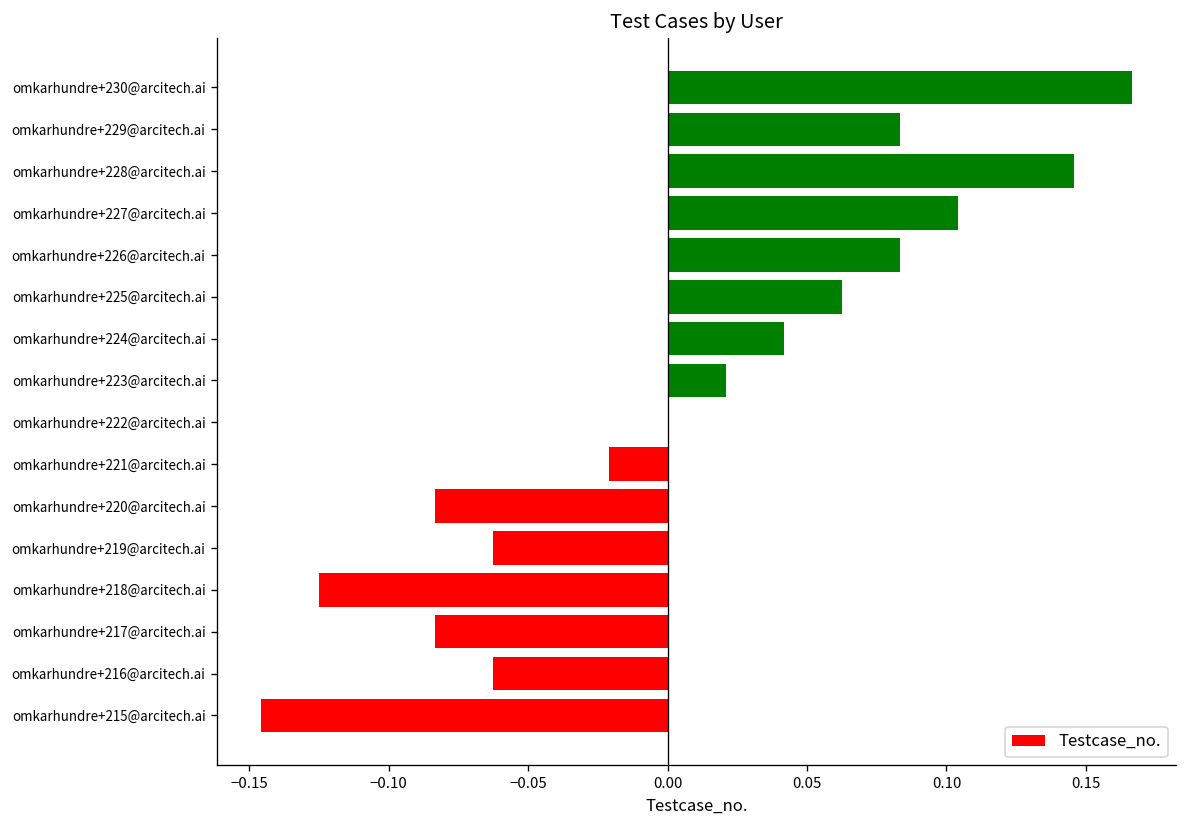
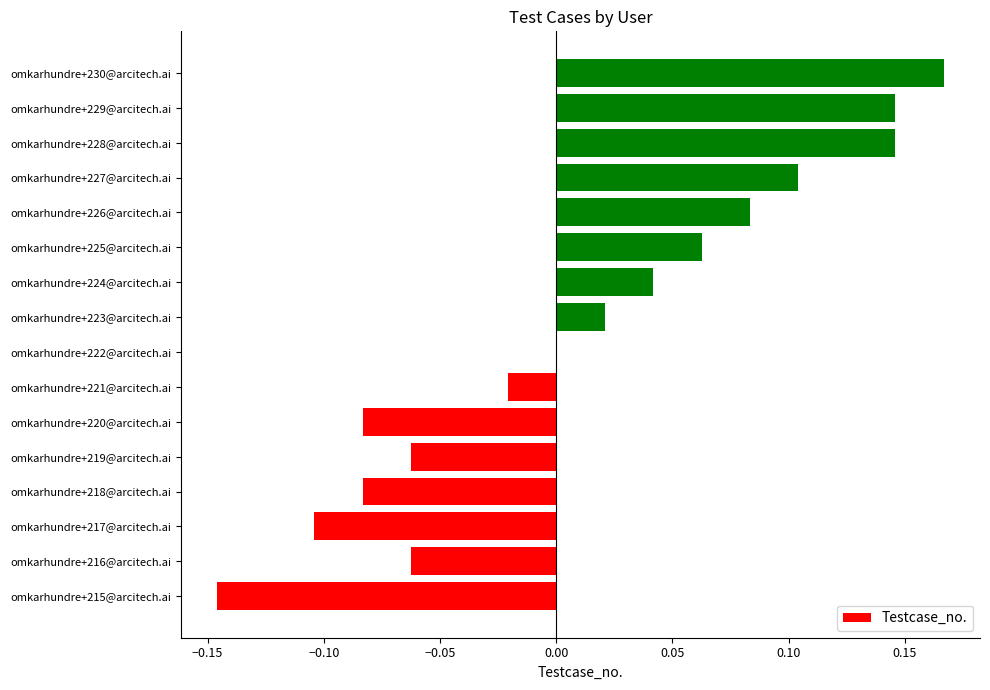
  {
    "omkarhundre+230@arcitech.ai": 0.167,
-   "omkarhundre+229@arcitech.ai": 0.083,
+   "omkarhundre+229@arcitech.ai": 0.146,
    "omkarhundre+228@arcitech.ai": 0.146,
    "omkarhundre+227@arcitech.ai": 0.104,
    "omkarhundre+226@arcitech.ai": 0.083,
    "omkarhundre+225@arcitech.ai": 0.063,
    "omkarhundre+224@arcitech.ai": 0.042,
    "omkarhundre+223@arcitech.ai": 0.021,
    "omkarhundre+222@arcitech.ai": 0.000,
    "omkarhundre+221@arcitech.ai": -0.021,
    "omkarhundre+220@arcitech.ai": -0.083,
    "omkarhundre+219@arcitech.ai": -0.063,
-   "omkarhundre+218@arcitech.ai": -0.125,
-   "omkarhundre+217@arcitech.ai": -0.083,
+   "omkarhundre+218@arcitech.ai": -0.083,
+   "omkarhundre+217@arcitech.ai": -0.104,
    "omkarhundre+216@arcitech.ai": -0.063,
    "omkarhundre+215@arcitech.ai": -0.146
  }
